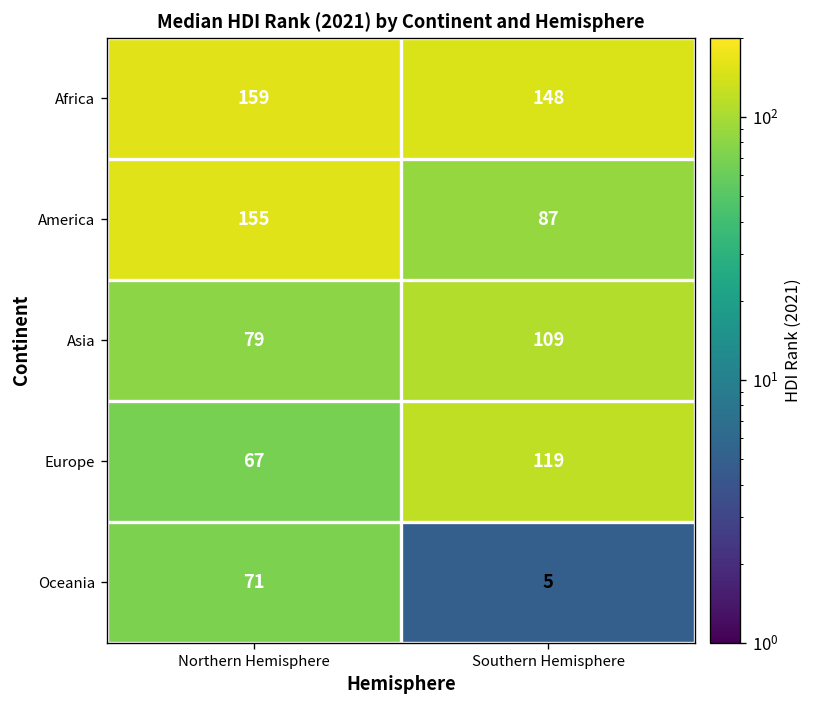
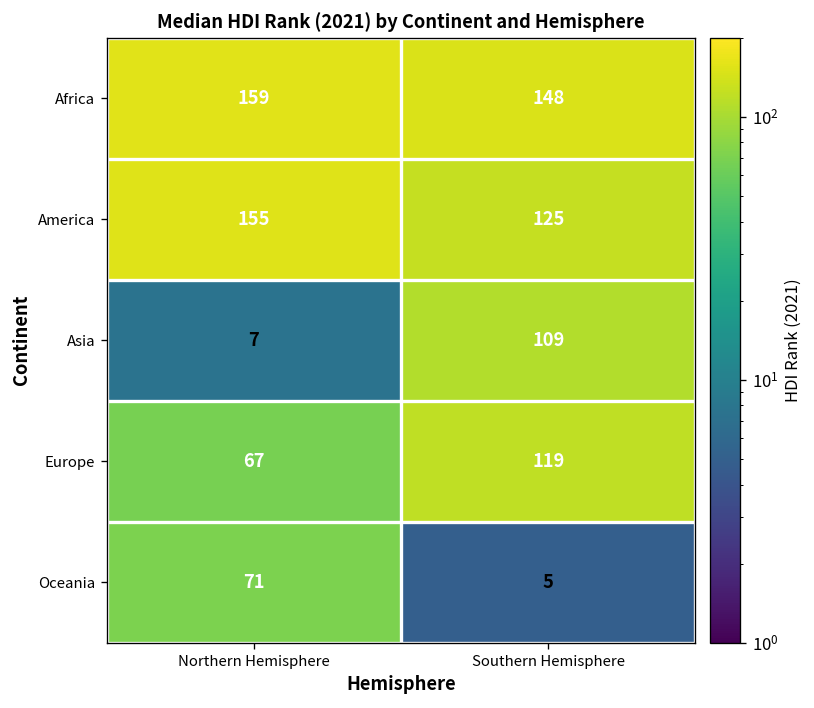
  {
    "Africa": {
      "Northern Hemisphere": 159,
      "Southern Hemisphere": 148
    },
    "America": {
      "Northern Hemisphere": 155,
-     "Southern Hemisphere": 87
+     "Southern Hemisphere": 125
    },
    "Asia": {
-     "Northern Hemisphere": 79,
+     "Northern Hemisphere": 7,
      "Southern Hemisphere": 109
    },
    "Europe": {
      "Northern Hemisphere": 67,
      "Southern Hemisphere": 119
    },
    "Oceania": {
      "Northern Hemisphere": 71,
      "Southern Hemisphere": 5
    }
  }
